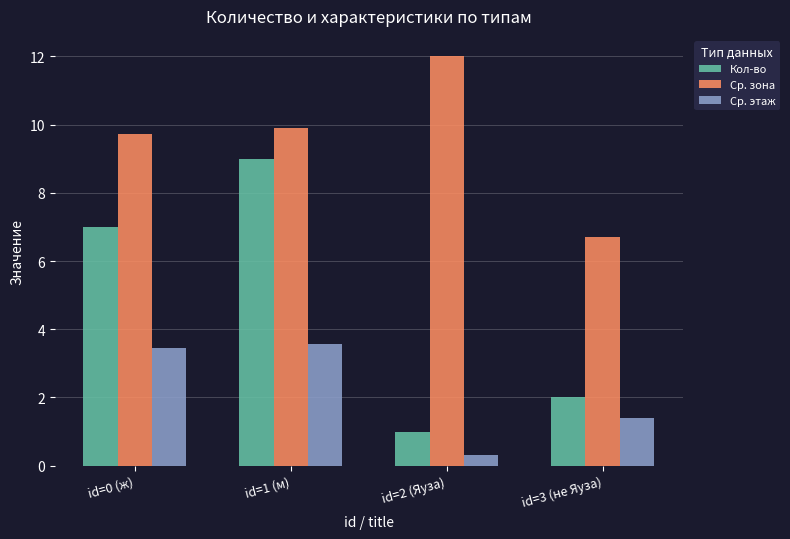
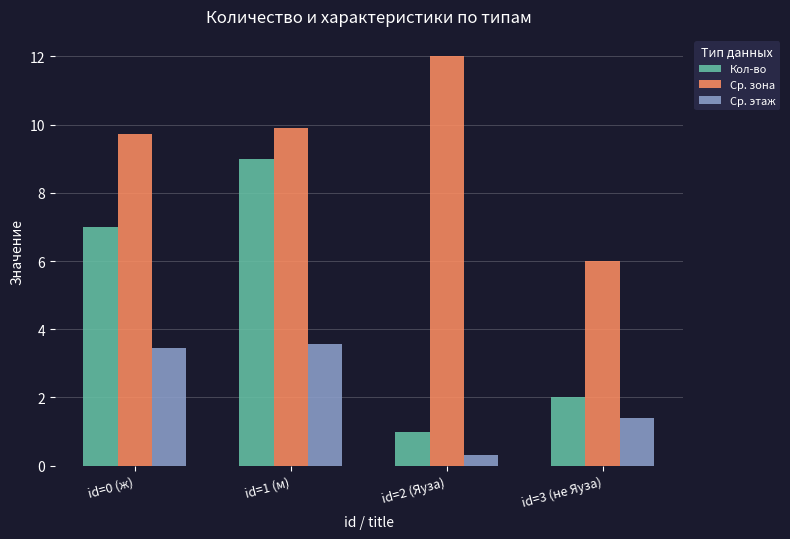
  {
    "Кол-во": {
      "id=0 (ж)": 7.0,
      "id=1 (м)": 9.0,
      "id=2 (Яуза)": 1.0,
      "id=3 (не Яуза)": 2.0
    },
    "Ср. зона": {
      "id=0 (ж)": 9.7,
      "id=1 (м)": 9.9,
      "id=2 (Яуза)": 12.0,
-     "id=3 (не Яуза)": 6.7
+     "id=3 (не Яуза)": 6.0
    },
    "Ср. этаж": {
      "id=0 (ж)": 3.5,
      "id=1 (м)": 3.6,
      "id=2 (Яуза)": 0.3,
      "id=3 (не Яуза)": 1.4
    }
  }
